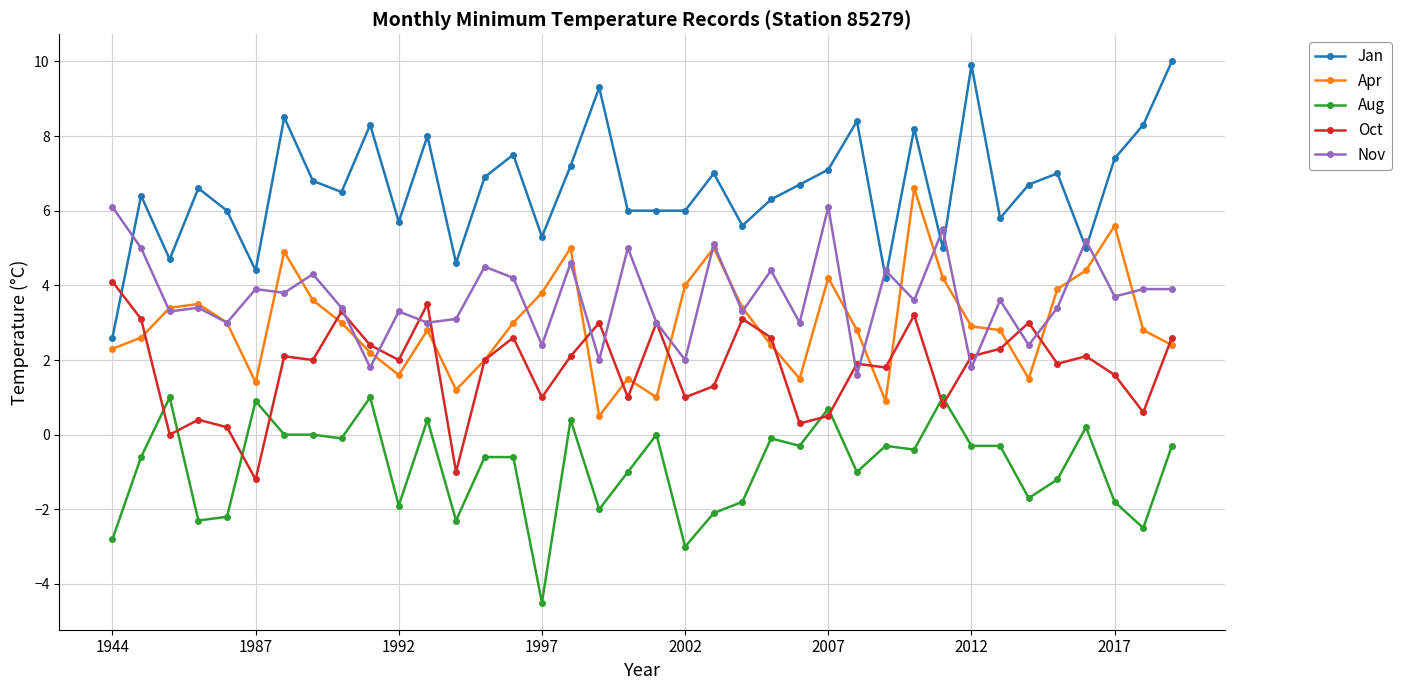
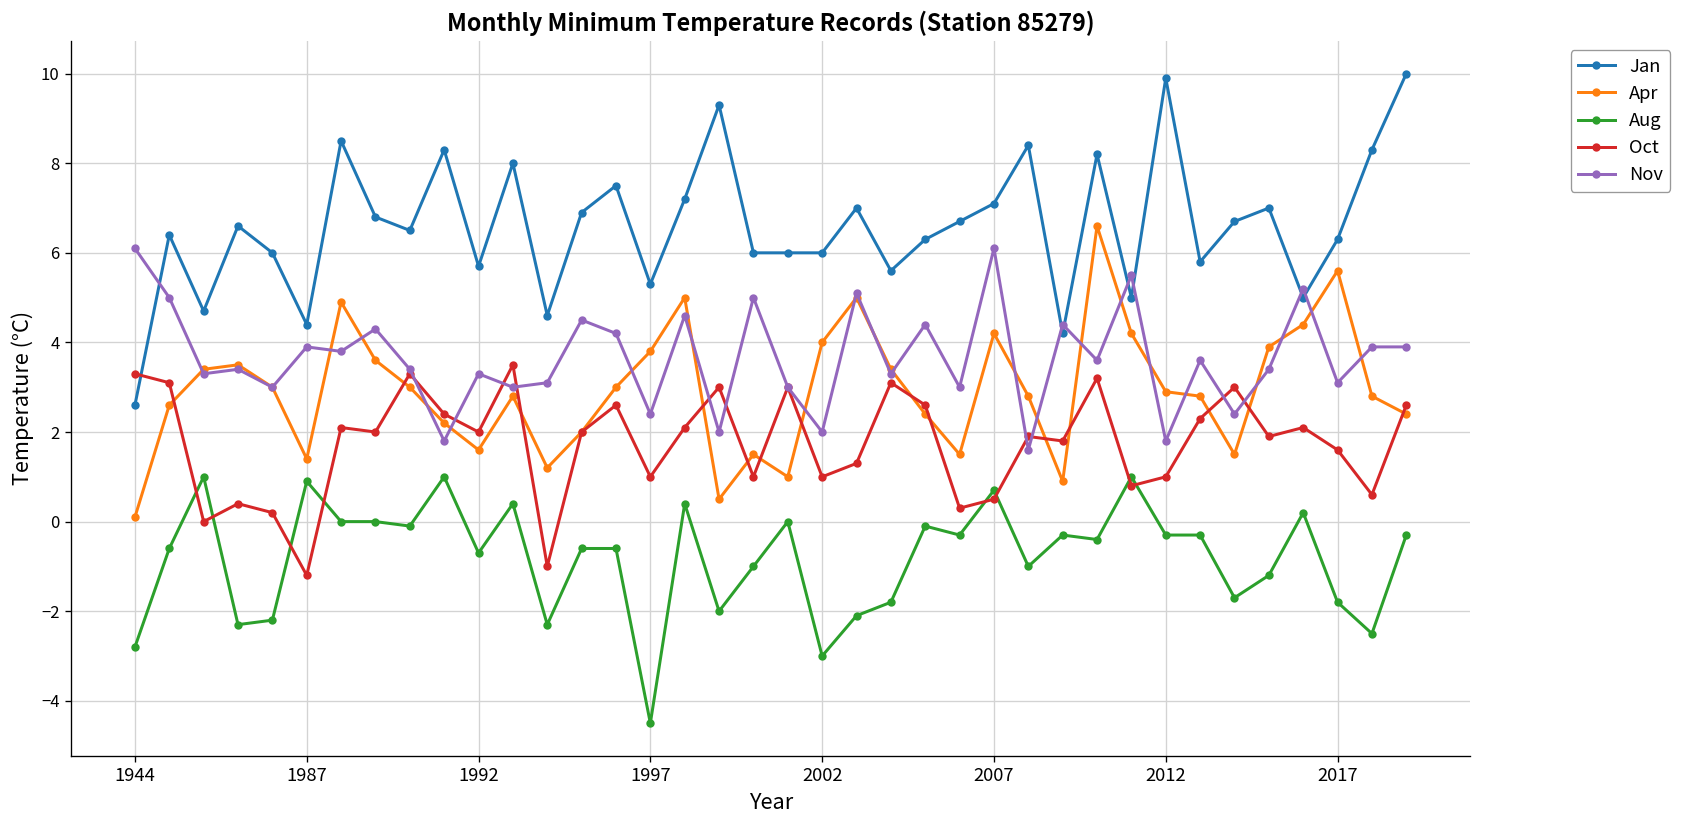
  {
    "Jan": {
      "1944": 2.6,
      "1987": 4.4,
      "1992": 5.7,
      "1997": 5.3,
      "2002": 6.0,
      "2007": 7.1,
      "2012": 9.9,
-     "2017": 7.4
+     "2017": 6.3
    },
    "Apr": {
-     "1944": 2.3,
+     "1944": 0.1,
      "1987": 1.4,
      "1992": 1.6,
      "1997": 3.8,
      "2002": 4.0,
      "2007": 4.2,
      "2012": 2.9,
      "2017": 5.6
    },
    "Aug": {
      "1944": -2.8,
      "1987": 0.9,
-     "1992": -1.9,
+     "1992": -0.7,
      "1997": -4.5,
      "2002": -3.0,
      "2007": 0.7,
      "2012": -0.3,
      "2017": -1.8
    },
    "Oct": {
-     "1944": 4.1,
+     "1944": 3.3,
      "1987": -1.2,
      "1992": 2.0,
      "1997": 1.0,
      "2002": 1.0,
      "2007": 0.5,
-     "2012": 2.1,
+     "2012": 1.0,
      "2017": 1.6
    },
    "Nov": {
      "1944": 6.1,
      "1987": 3.9,
      "1992": 3.3,
      "1997": 2.4,
      "2002": 2.0,
      "2007": 6.1,
      "2012": 1.8,
-     "2017": 3.7
+     "2017": 3.1
    }
  }
